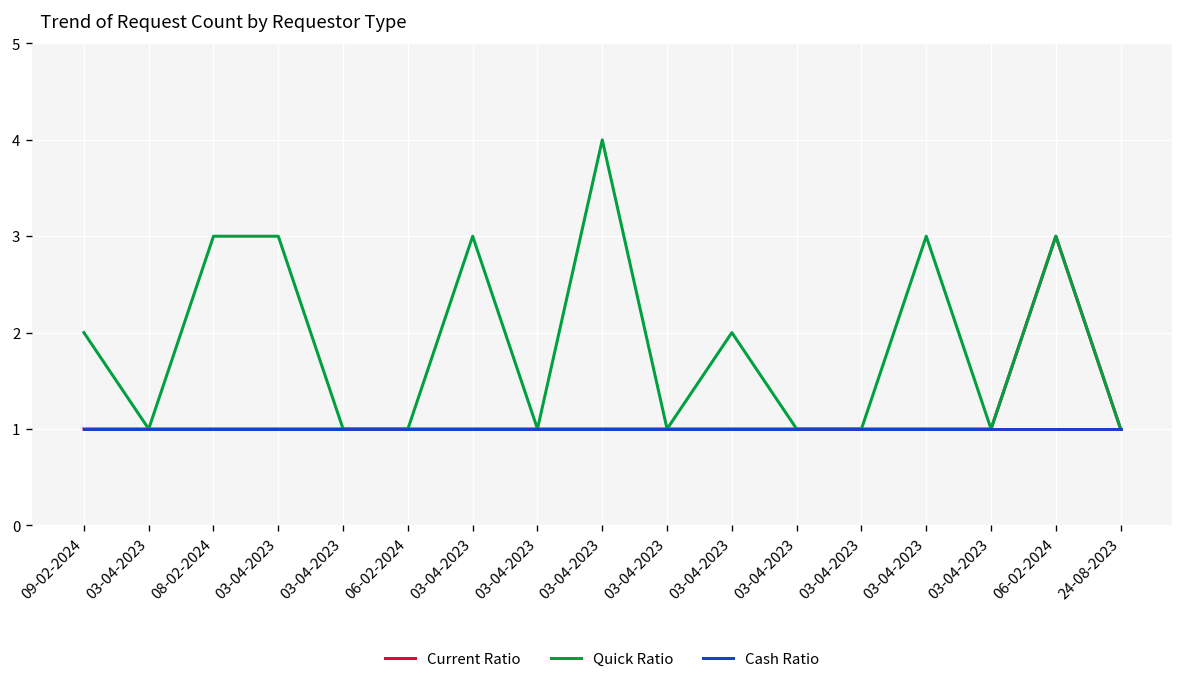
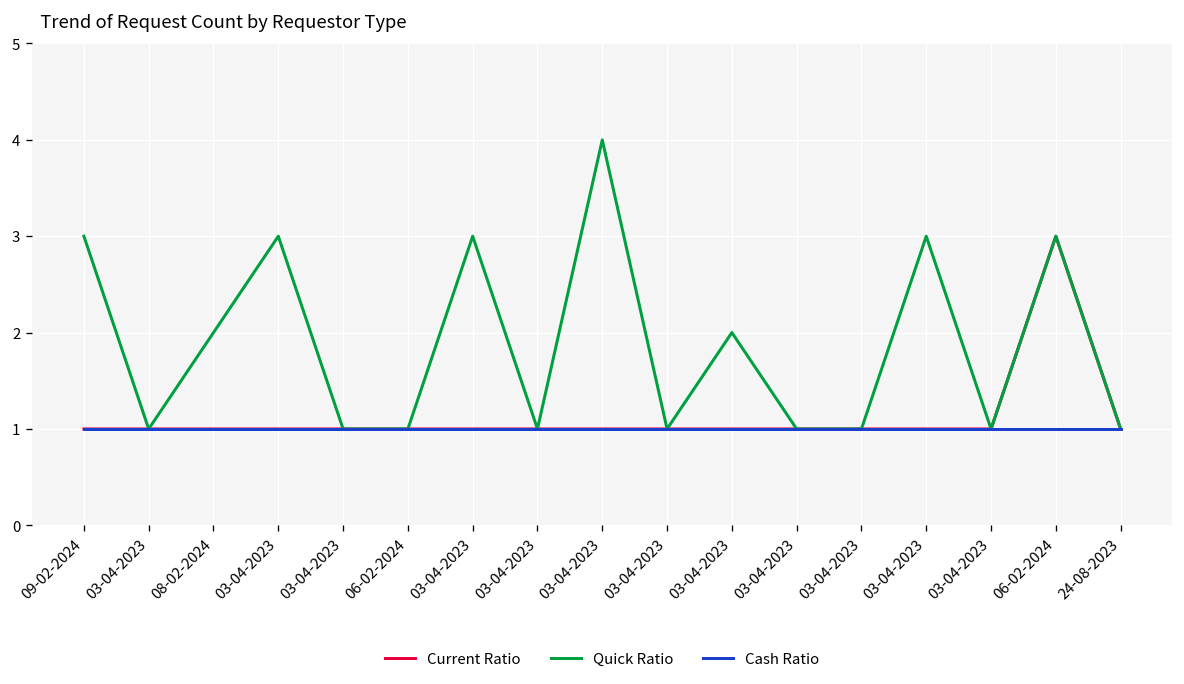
  {
    "Quick Ratio": {
-     "09-02-2024": 2,
-     "08-02-2024": 3
+     "09-02-2024": 3,
+     "08-02-2024": 2
    }
  }
